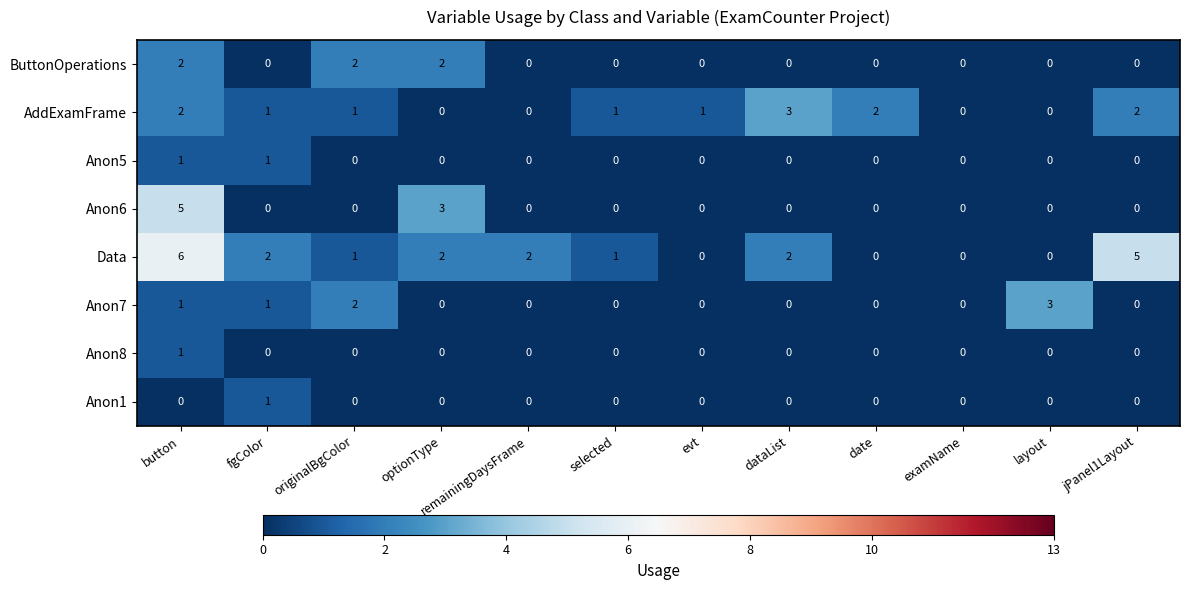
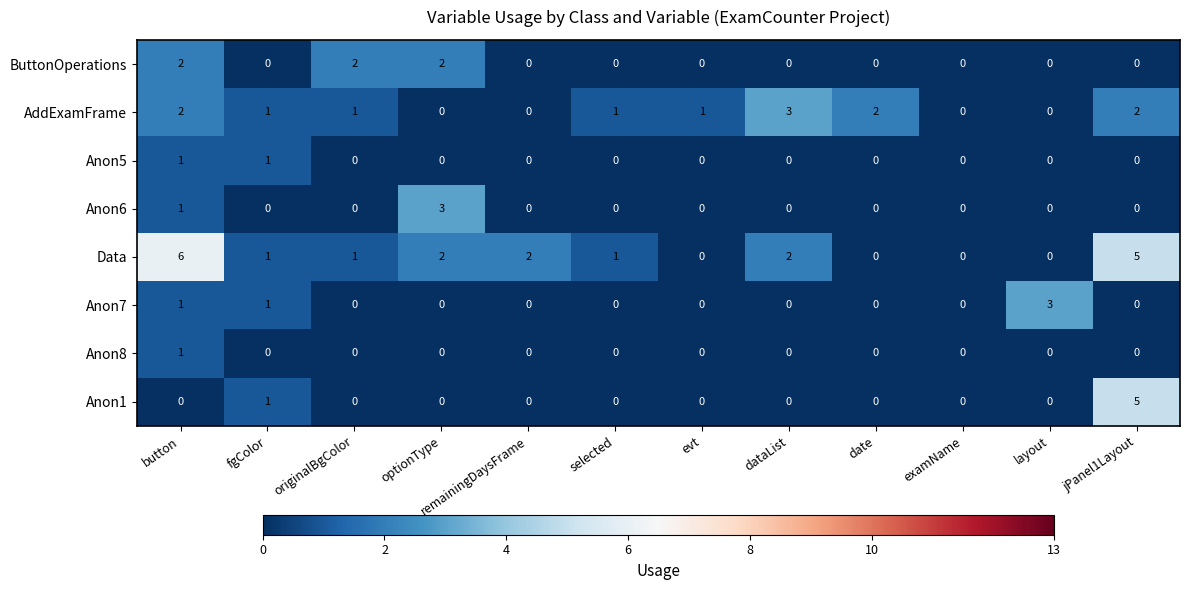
  {
    "ButtonOperations": {
      "button": 2,
      "fgColor": 0,
      "originalBgColor": 2,
      "optionType": 2,
      "remainingDaysFrame": 0,
      "selected": 0,
      "evt": 0,
      "dataList": 0,
      "date": 0,
      "examName": 0,
      "layout": 0,
      "jPanel1Layout": 0
    },
    "AddExamFrame": {
      "button": 2,
      "fgColor": 1,
      "originalBgColor": 1,
      "optionType": 0,
      "remainingDaysFrame": 0,
      "selected": 1,
      "evt": 1,
      "dataList": 3,
      "date": 2,
      "examName": 0,
      "layout": 0,
      "jPanel1Layout": 2
    },
    "Anon5": {
      "button": 1,
      "fgColor": 1,
      "originalBgColor": 0,
      "optionType": 0,
      "remainingDaysFrame": 0,
      "selected": 0,
      "evt": 0,
      "dataList": 0,
      "date": 0,
      "examName": 0,
      "layout": 0,
      "jPanel1Layout": 0
    },
    "Anon6": {
-     "button": 5,
+     "button": 1,
      "fgColor": 0,
      "originalBgColor": 0,
      "optionType": 3,
      "remainingDaysFrame": 0,
      "selected": 0,
      "evt": 0,
      "dataList": 0,
      "date": 0,
      "examName": 0,
      "layout": 0,
      "jPanel1Layout": 0
    },
    "Data": {
      "button": 6,
-     "fgColor": 2,
+     "fgColor": 1,
      "originalBgColor": 1,
      "optionType": 2,
      "remainingDaysFrame": 2,
      "selected": 1,
      "evt": 0,
      "dataList": 2,
      "date": 0,
      "examName": 0,
      "layout": 0,
      "jPanel1Layout": 5
    },
    "Anon7": {
      "button": 1,
      "fgColor": 1,
-     "originalBgColor": 2,
+     "originalBgColor": 0,
      "optionType": 0,
      "remainingDaysFrame": 0,
      "selected": 0,
      "evt": 0,
      "dataList": 0,
      "date": 0,
      "examName": 0,
      "layout": 3,
      "jPanel1Layout": 0
    },
    "Anon8": {
      "button": 1,
      "fgColor": 0,
      "originalBgColor": 0,
      "optionType": 0,
      "remainingDaysFrame": 0,
      "selected": 0,
      "evt": 0,
      "dataList": 0,
      "date": 0,
      "examName": 0,
      "layout": 0,
      "jPanel1Layout": 0
    },
    "Anon1": {
      "button": 0,
      "fgColor": 1,
      "originalBgColor": 0,
      "optionType": 0,
      "remainingDaysFrame": 0,
      "selected": 0,
      "evt": 0,
      "dataList": 0,
      "date": 0,
      "examName": 0,
      "layout": 0,
-     "jPanel1Layout": 0
+     "jPanel1Layout": 5
    }
  }
